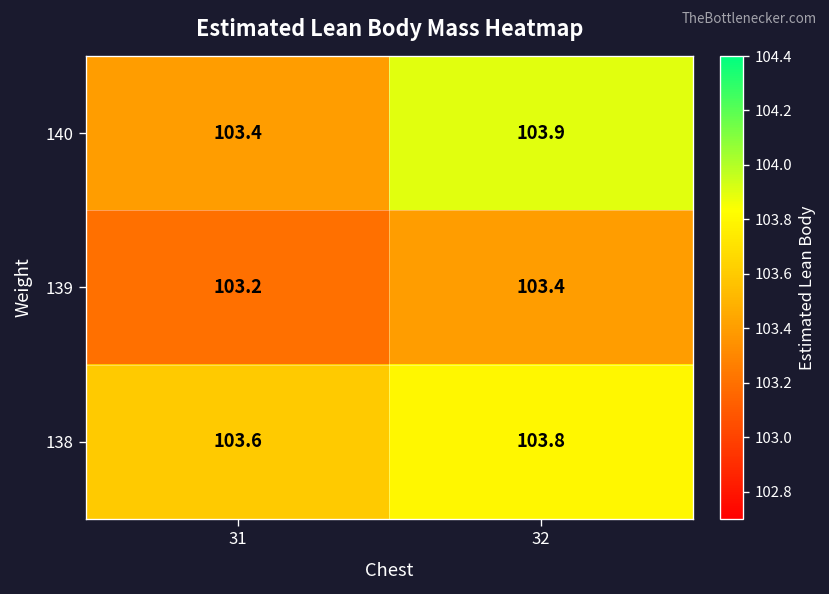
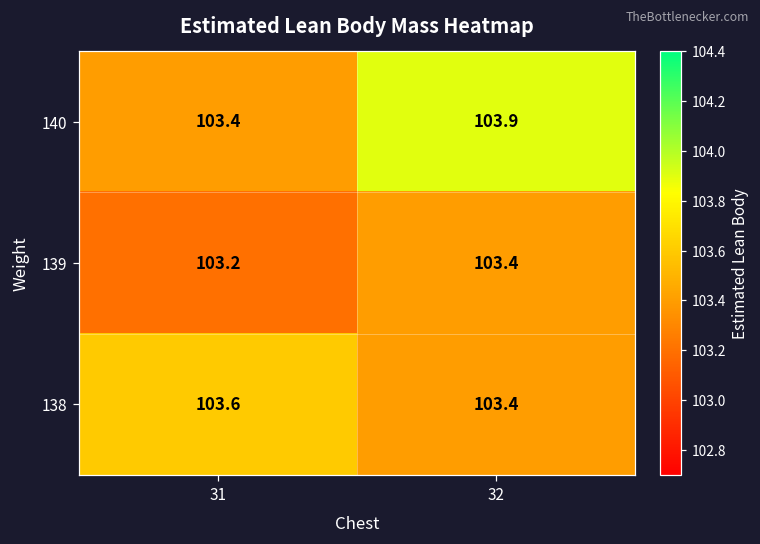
  {
    "140": {
      "31": 103.4,
      "32": 103.9
    },
    "139": {
      "31": 103.2,
      "32": 103.4
    },
    "138": {
      "31": 103.6,
-     "32": 103.8
+     "32": 103.4
    }
  }
